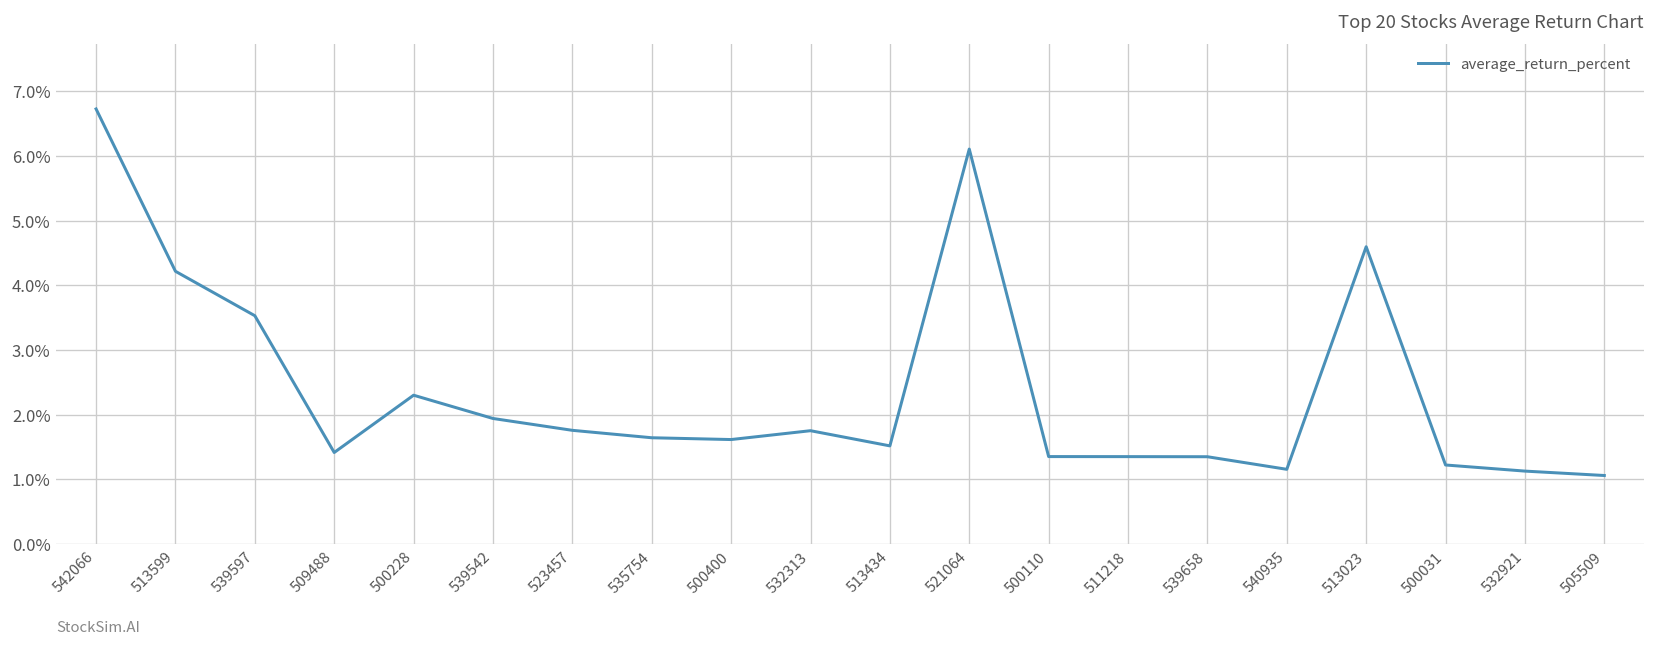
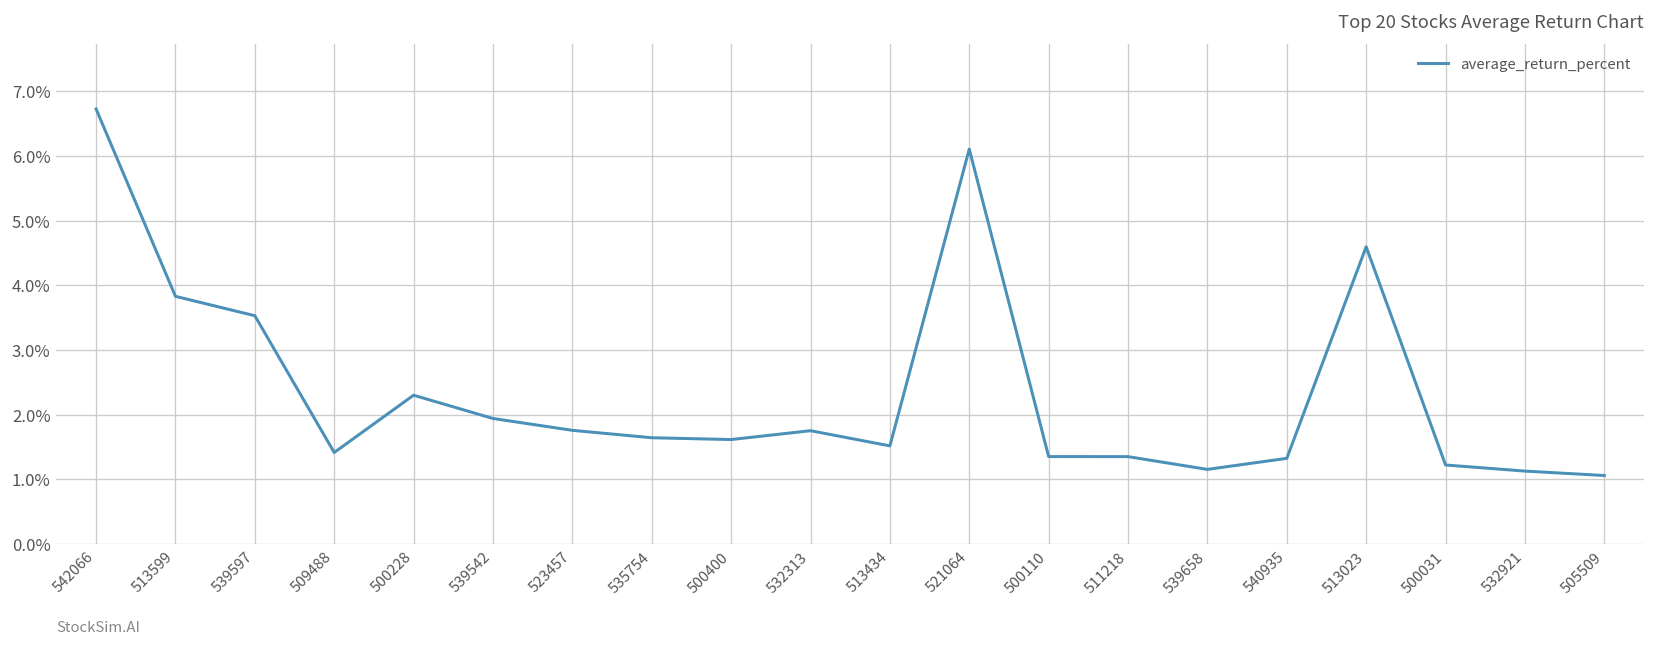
  {
    "542066": "6.7%",
-   "513599": "4.2%",
+   "513599": "3.8%",
    "539597": "3.5%",
    "509488": "1.4%",
    "500228": "2.3%",
    "539542": "1.9%",
    "523457": "1.8%",
    "535754": "1.6%",
    "500400": "1.6%",
    "532313": "1.8%",
    "513434": "1.5%",
    "521064": "6.1%",
    "500110": "1.4%",
    "511218": "1.4%",
-   "539658": "1.3%",
-   "540935": "1.2%",
+   "539658": "1.2%",
+   "540935": "1.3%",
    "513023": "4.6%",
    "500031": "1.2%",
    "532921": "1.1%",
    "505509": "1.1%"
  }
